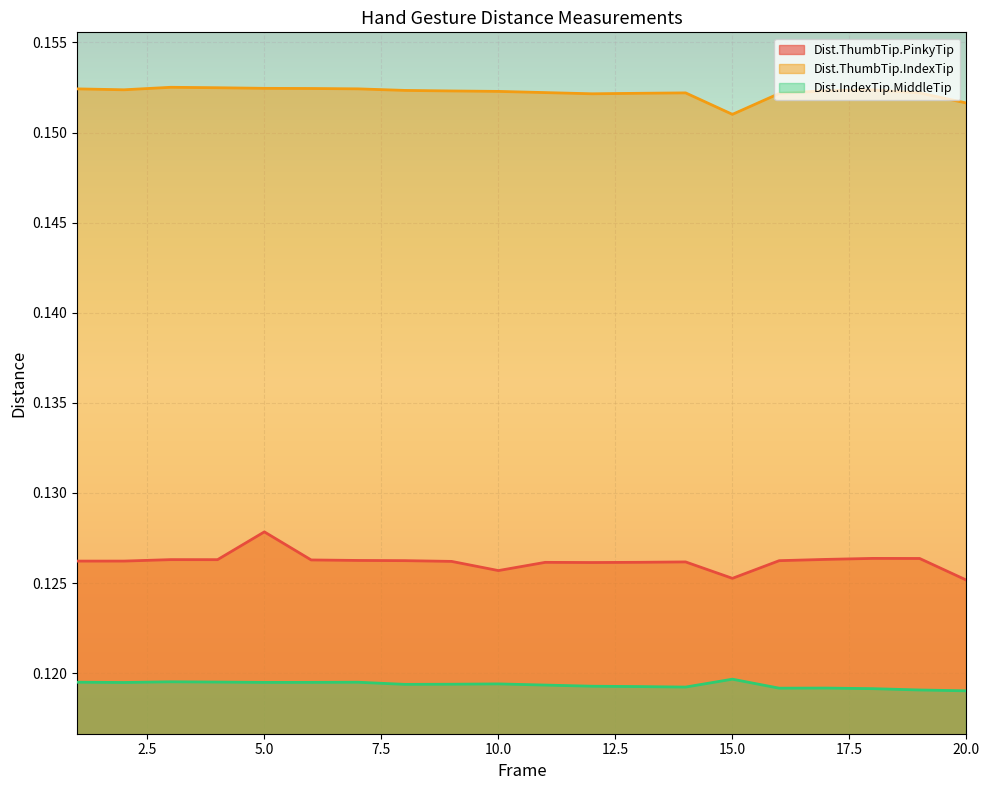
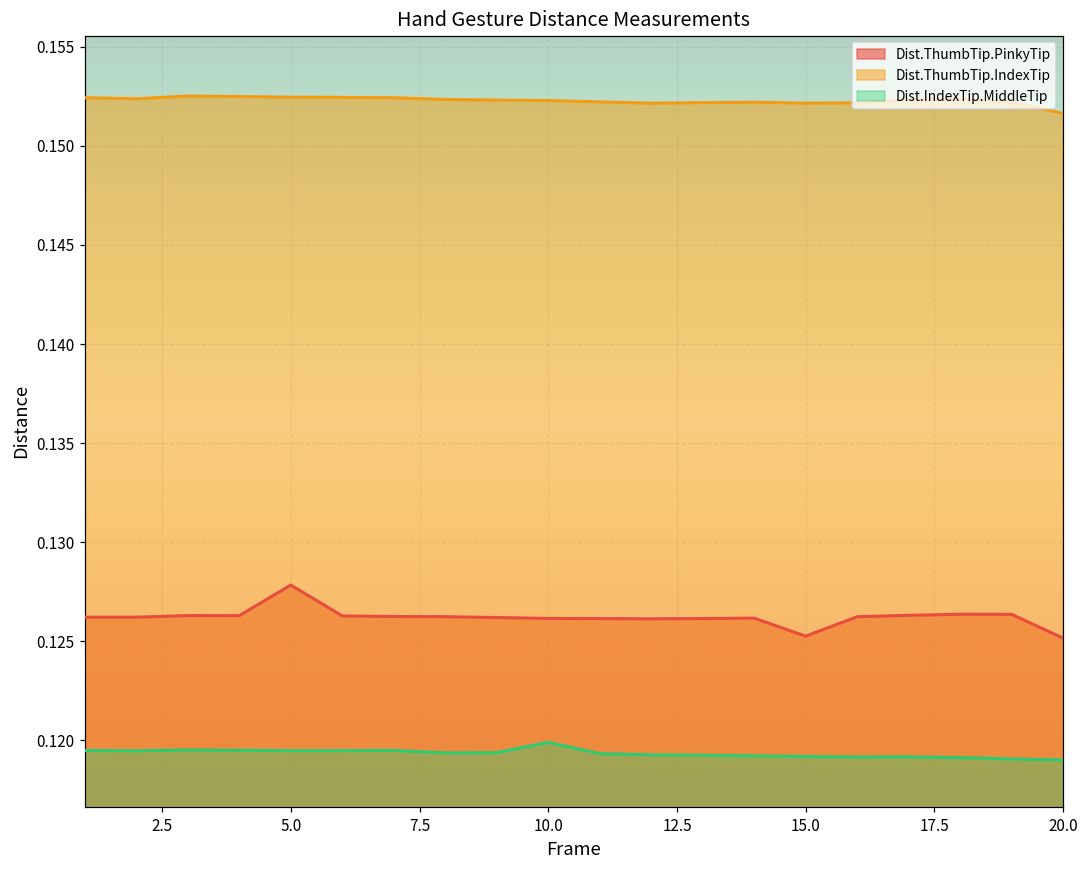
  {
    "Dist.ThumbTip.PinkyTip": {
      "5.0": 0.1278,
-     "10.0": 0.1257,
+     "10.0": 0.1262,
      "15.0": 0.1253,
      "20.0": 0.1252
    },
    "Dist.ThumbTip.IndexTip": {
      "5.0": 0.1525,
      "10.0": 0.1523,
-     "15.0": 0.1510,
+     "15.0": 0.1522,
      "20.0": 0.1516
    },
    "Dist.IndexTip.MiddleTip": {
      "5.0": 0.1195,
-     "10.0": 0.1194,
-     "15.0": 0.1197,
+     "10.0": 0.1199,
+     "15.0": 0.1192,
      "20.0": 0.1190
    }
  }
